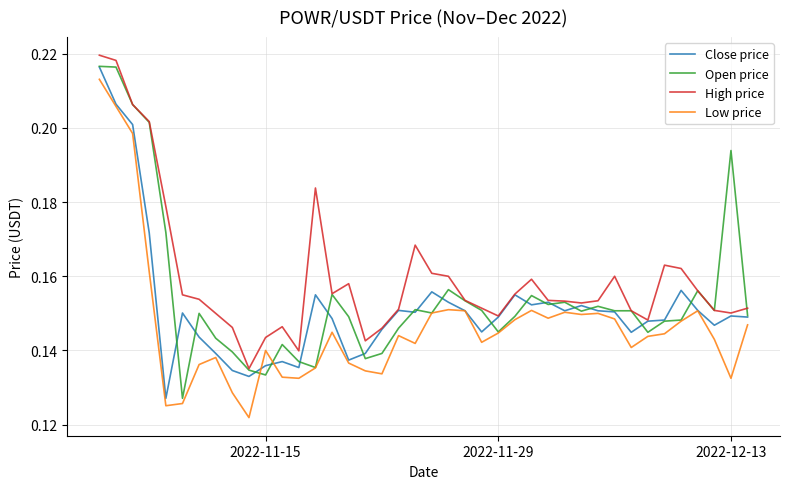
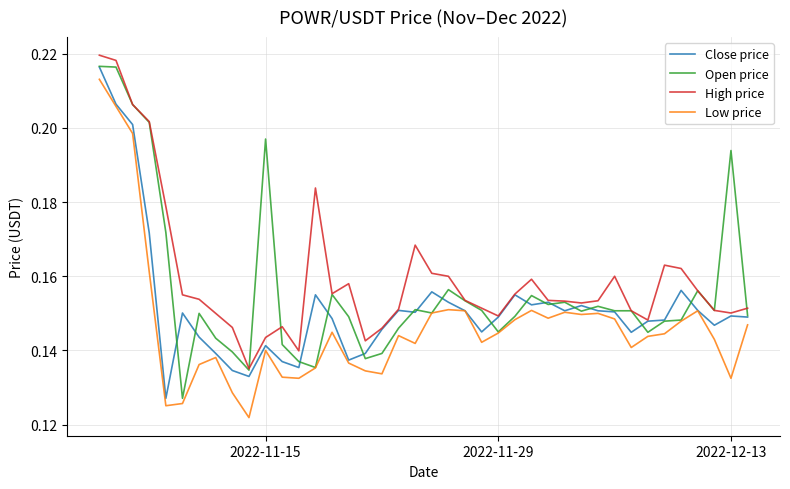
  {
    "Close price": {
-     "2022-11-15": 0.136,
+     "2022-11-15": 0.141,
      "2022-12-13": 0.149
    },
    "Open price": {
-     "2022-11-15": 0.133,
+     "2022-11-15": 0.197,
      "2022-12-13": 0.194
    },
    "High price": {
      "2022-11-15": 0.144,
      "2022-12-13": 0.150
    },
    "Low price": {
      "2022-11-15": 0.140,
      "2022-12-13": 0.133
    }
  }
